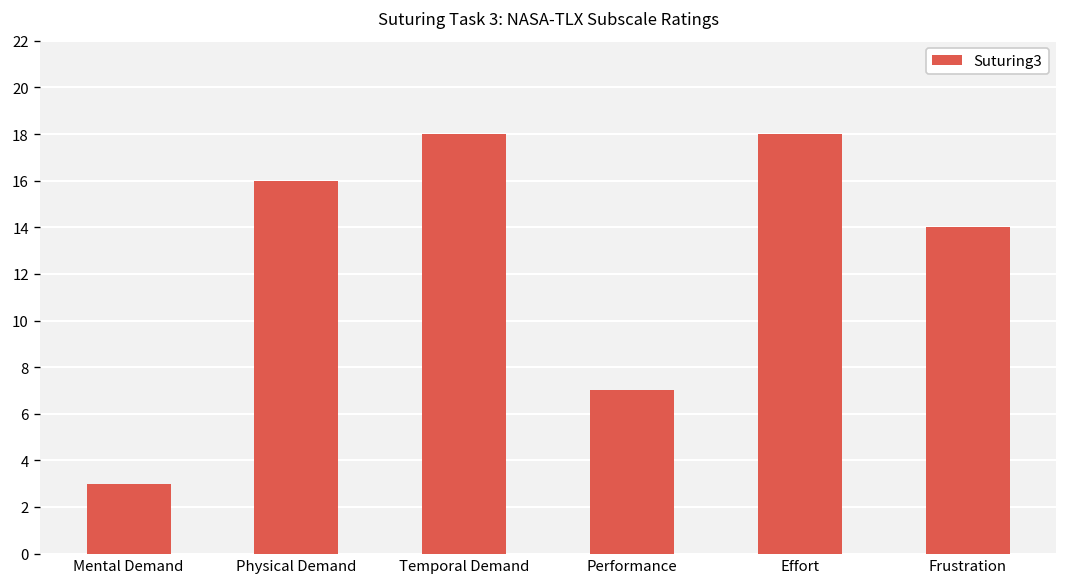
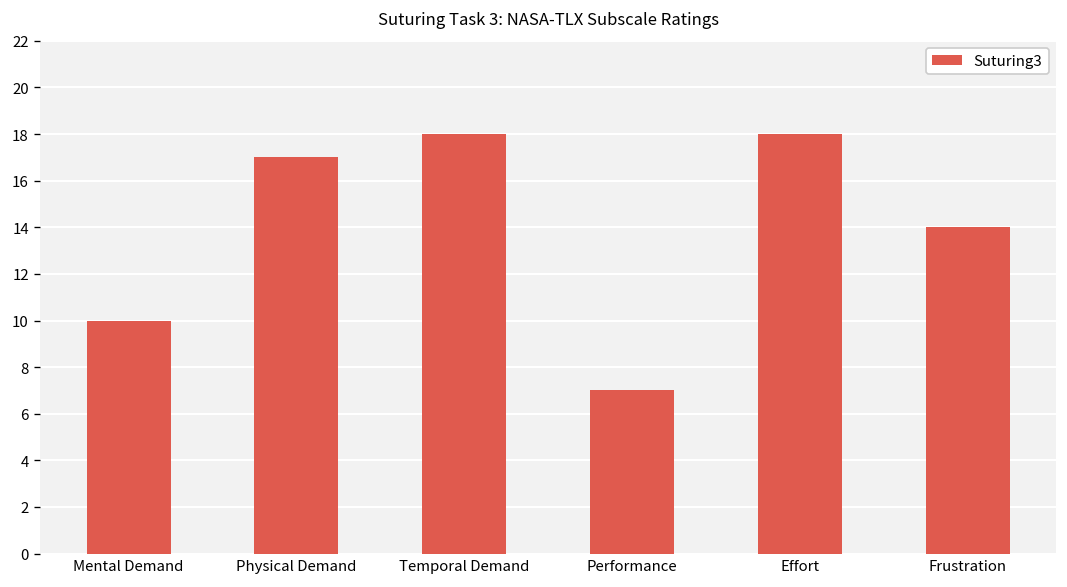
  {
-   "Mental Demand": 3,
-   "Physical Demand": 16,
+   "Mental Demand": 10,
+   "Physical Demand": 17,
    "Temporal Demand": 18,
    "Performance": 7,
    "Effort": 18,
    "Frustration": 14
  }
